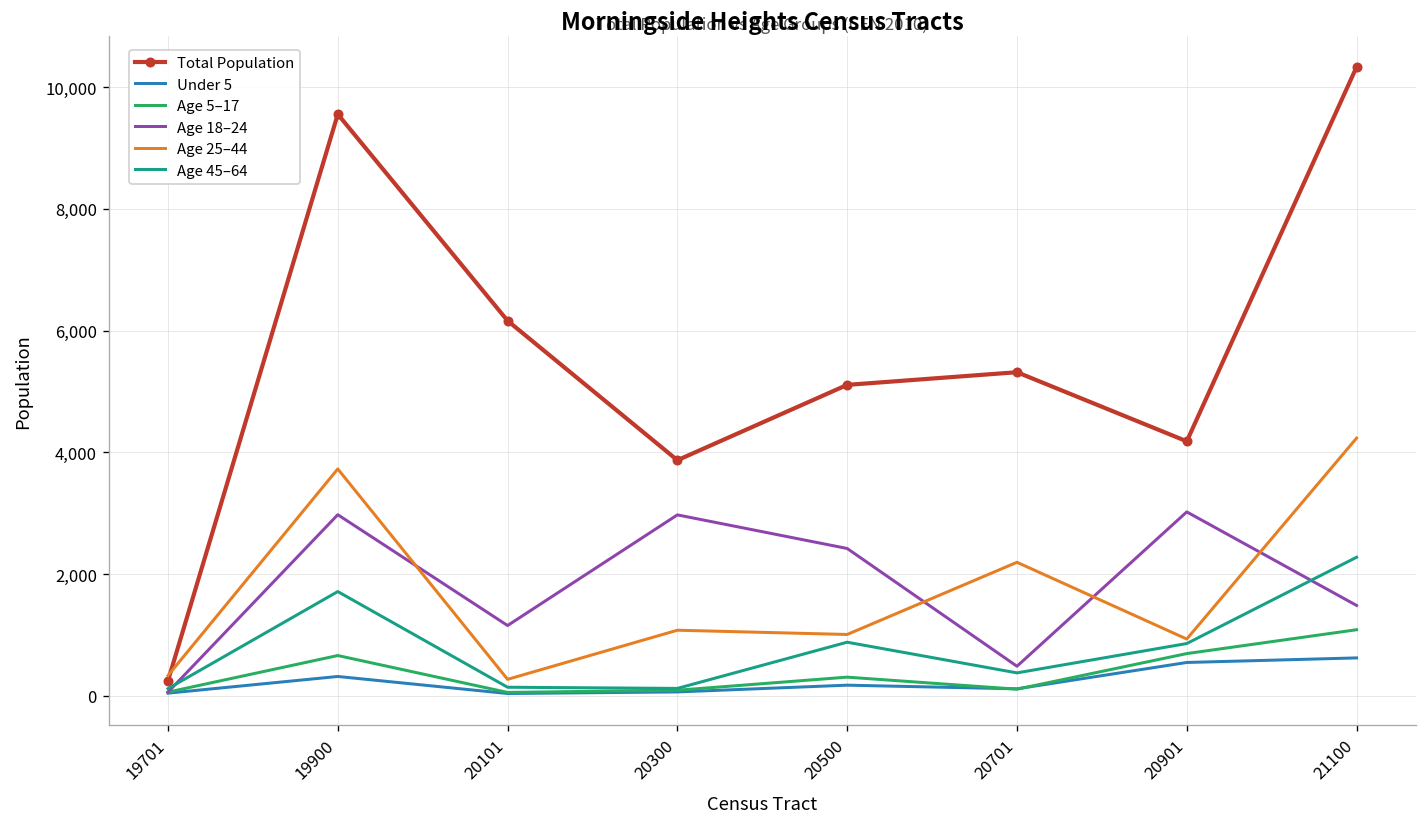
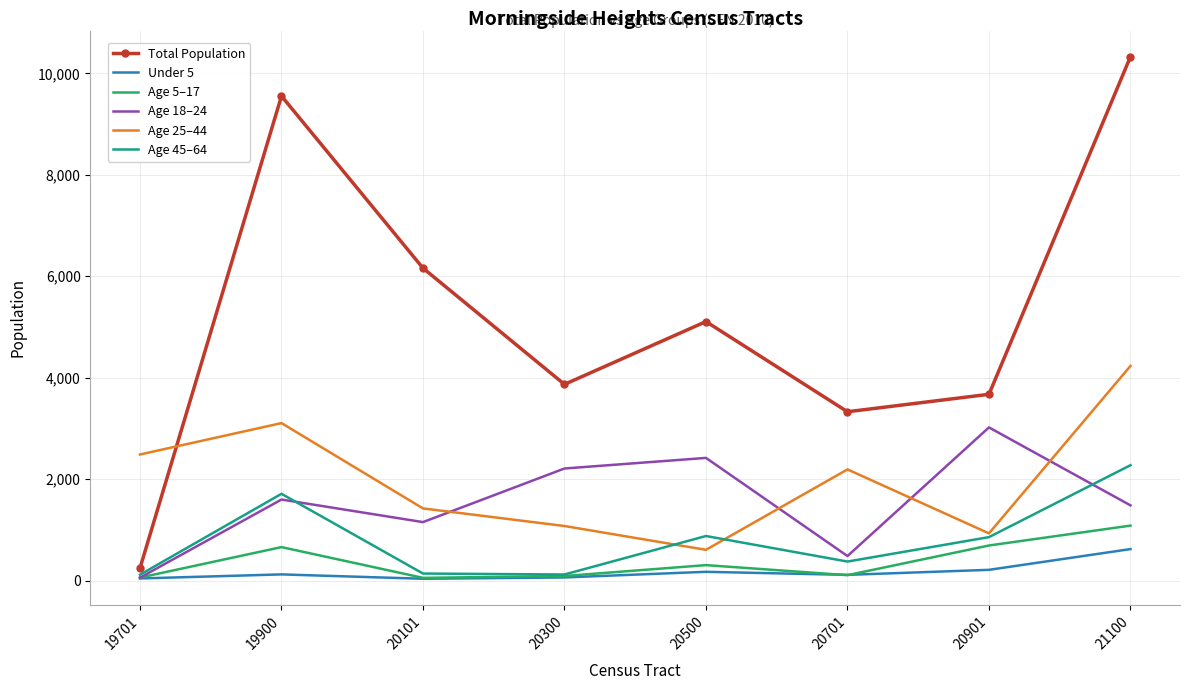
  {
    "Total Population": {
      "19701": "200",
      "19900": "9,600",
      "20101": "6,200",
      "20300": "3,900",
      "20500": "5,100",
-     "20701": "5,300",
-     "20901": "4,200",
+     "20701": "3,300",
+     "20901": "3,700",
      "21100": "10,300"
    },
    "Under 5": {
-     "19900": "300",
+     "19900": "100",
      "20500": "200",
-     "20901": "500",
+     "20901": "200",
      "21100": "600"
    },
    "Age 18–24": {
-     "19900": "3,000",
+     "19900": "1,600",
      "20101": "1,200",
-     "20300": "3,000",
+     "20300": "2,200",
      "20500": "2,400",
      "20701": "500",
      "20901": "3,000",
      "21100": "1,500"
    },
    "Age 25–44": {
-     "19701": "300",
-     "19900": "3,700",
-     "20101": "300",
+     "19701": "2,500",
+     "19900": "3,100",
+     "20101": "1,400",
      "20300": "1,100",
-     "20500": "1,000",
+     "20500": "600",
      "20701": "2,200",
      "20901": "900",
      "21100": "4,200"
    }
  }
